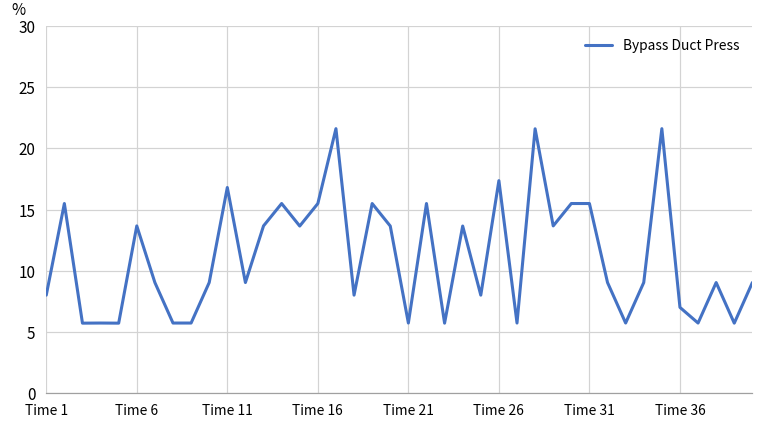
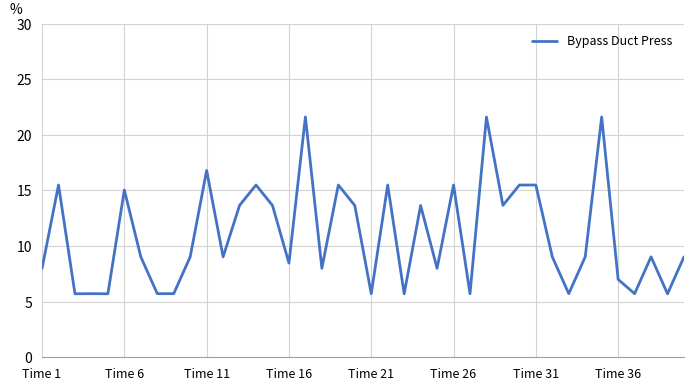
  {
    "Time 1": 8.0,
-   "Time 6": 13.7,
+   "Time 6": 15.0,
    "Time 11": 16.8,
-   "Time 16": 15.5,
+   "Time 16": 8.5,
    "Time 21": 5.7,
-   "Time 26": 17.4,
+   "Time 26": 15.5,
    "Time 31": 15.5,
    "Time 36": 7.0
  }
